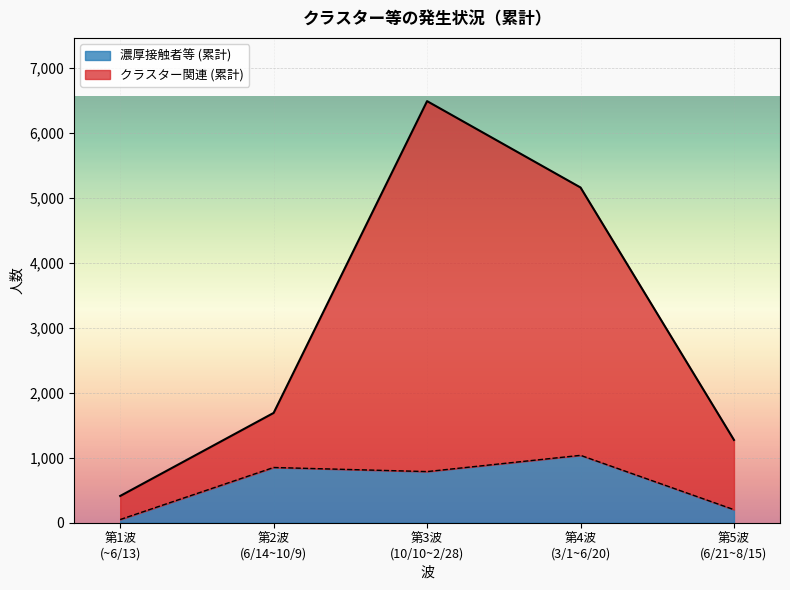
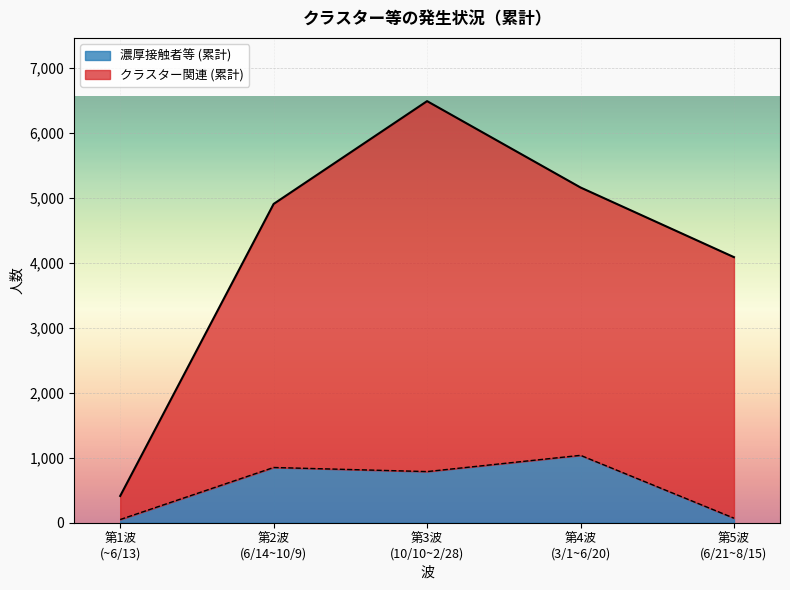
  {
    "濃厚接触者等 (累計)": {
      "第1波 (~6/13)": "0",
      "第2波 (6/14~10/9)": "900",
      "第3波 (10/10~2/28)": "800",
      "第4波 (3/1~6/20)": "1,000",
-     "第5波 (6/21~8/15)": "200"
+     "第5波 (6/21~8/15)": "100"
    },
    "クラスター関連 (累計)": {
      "第1波 (~6/13)": "400",
-     "第2波 (6/14~10/9)": "800",
+     "第2波 (6/14~10/9)": "4,100",
      "第3波 (10/10~2/28)": "5,700",
      "第4波 (3/1~6/20)": "4,100",
-     "第5波 (6/21~8/15)": "1,100"
+     "第5波 (6/21~8/15)": "4,000"
    }
  }
